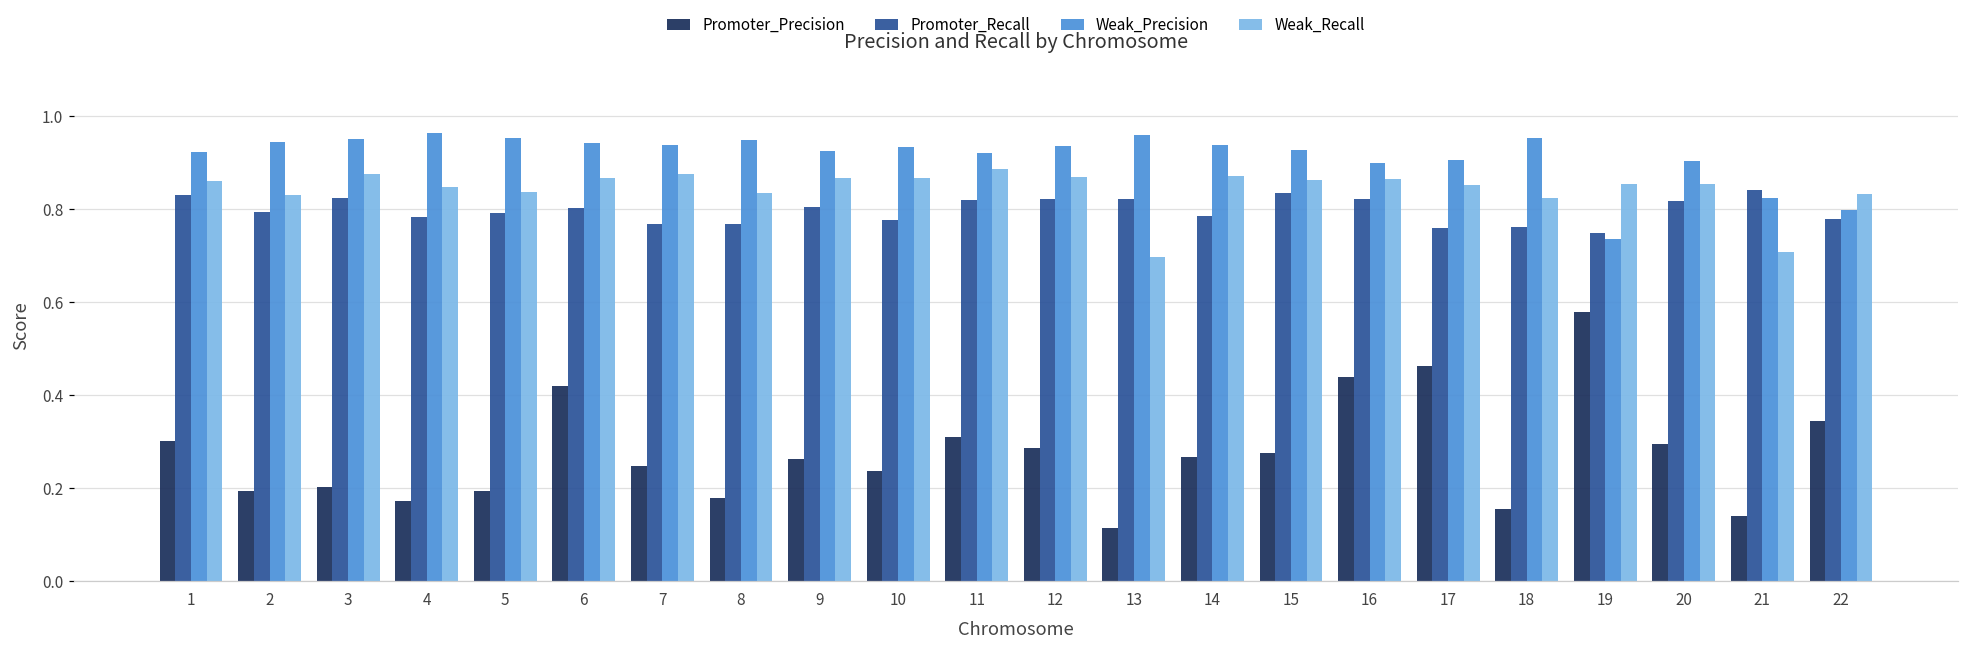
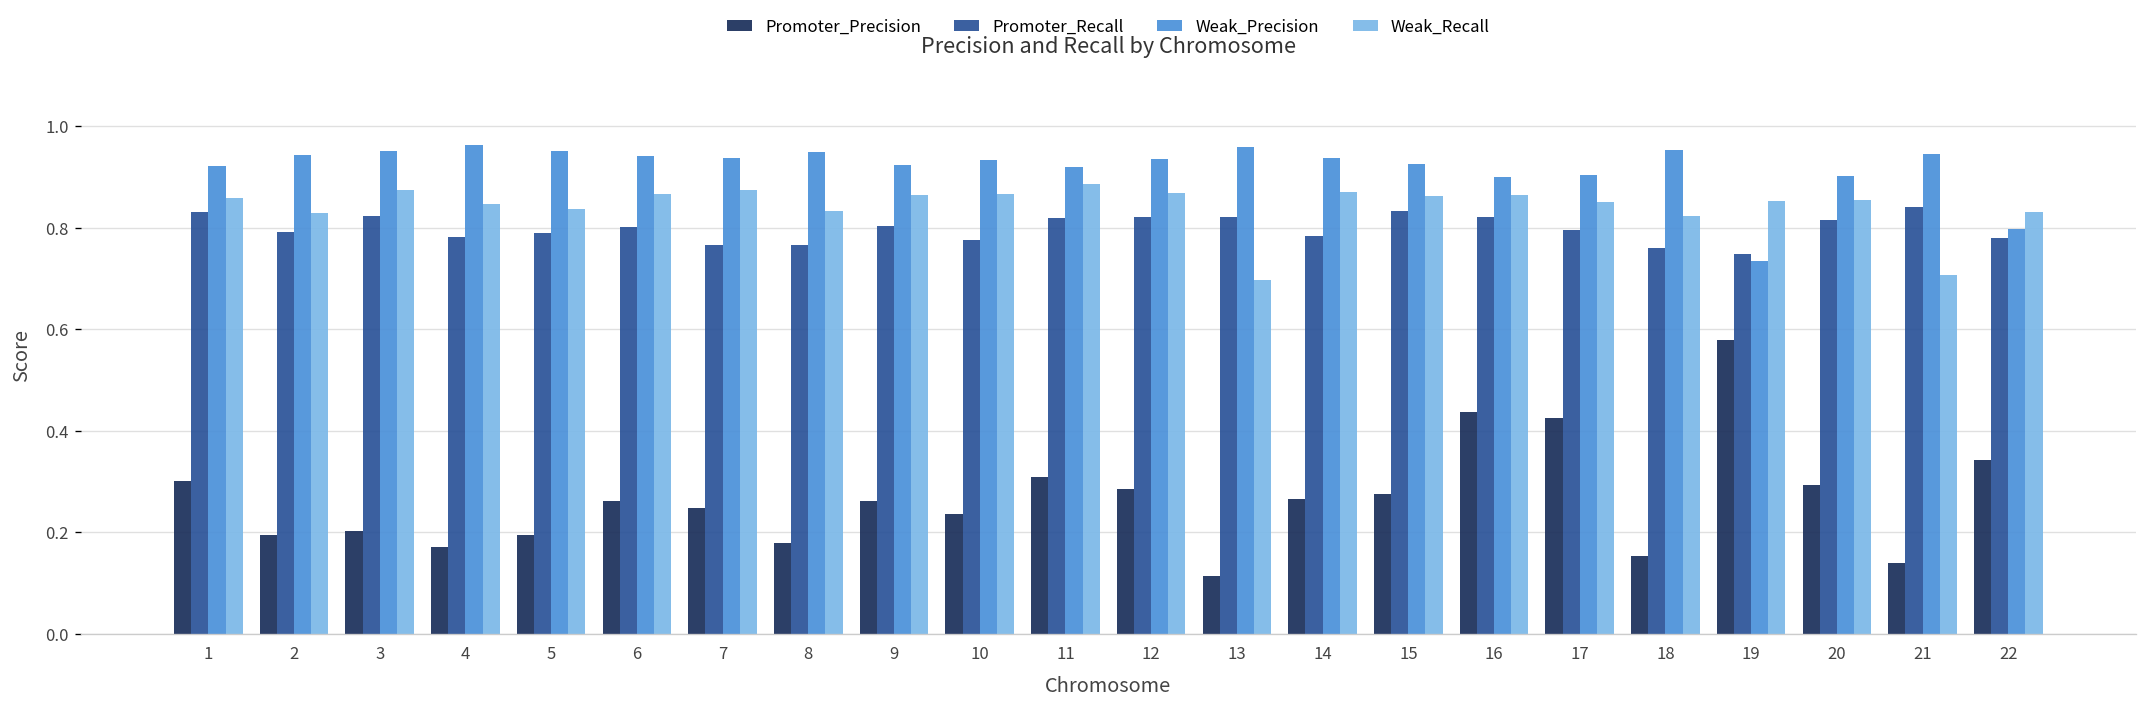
  {
    "Promoter_Precision": {
      "1": 0.30,
      "2": 0.19,
      "3": 0.20,
      "4": 0.17,
      "5": 0.19,
-     "6": 0.42,
+     "6": 0.26,
      "7": 0.25,
      "8": 0.18,
      "9": 0.26,
      "10": 0.24,
      "11": 0.31,
      "12": 0.29,
      "13": 0.11,
      "14": 0.27,
      "15": 0.28,
      "16": 0.44,
-     "17": 0.46,
+     "17": 0.42,
      "18": 0.15,
      "19": 0.58,
      "20": 0.29,
      "21": 0.14,
      "22": 0.34
    },
    "Promoter_Recall": {
      "1": 0.83,
      "2": 0.79,
      "3": 0.82,
      "4": 0.78,
      "5": 0.79,
      "6": 0.80,
      "7": 0.77,
      "8": 0.77,
      "9": 0.80,
      "10": 0.78,
      "11": 0.82,
      "12": 0.82,
      "13": 0.82,
      "14": 0.78,
      "15": 0.83,
      "16": 0.82,
-     "17": 0.76,
+     "17": 0.80,
      "18": 0.76,
      "19": 0.75,
      "20": 0.82,
      "21": 0.84,
      "22": 0.78
    },
    "Weak_Precision": {
      "1": 0.92,
      "2": 0.94,
      "3": 0.95,
      "4": 0.96,
      "5": 0.95,
      "6": 0.94,
      "7": 0.94,
      "8": 0.95,
      "9": 0.92,
      "10": 0.93,
      "11": 0.92,
      "12": 0.94,
      "13": 0.96,
      "14": 0.94,
      "15": 0.93,
      "16": 0.90,
      "17": 0.90,
      "18": 0.95,
      "19": 0.74,
      "20": 0.90,
-     "21": 0.82,
+     "21": 0.95,
      "22": 0.80
    },
    "Weak_Recall": {
      "1": 0.86,
      "2": 0.83,
      "3": 0.88,
      "4": 0.85,
      "5": 0.84,
      "6": 0.87,
      "7": 0.87,
      "8": 0.83,
      "9": 0.87,
      "10": 0.87,
      "11": 0.89,
      "12": 0.87,
      "13": 0.70,
      "14": 0.87,
      "15": 0.86,
      "16": 0.86,
      "17": 0.85,
      "18": 0.82,
      "19": 0.85,
      "20": 0.85,
      "21": 0.71,
      "22": 0.83
    }
  }
